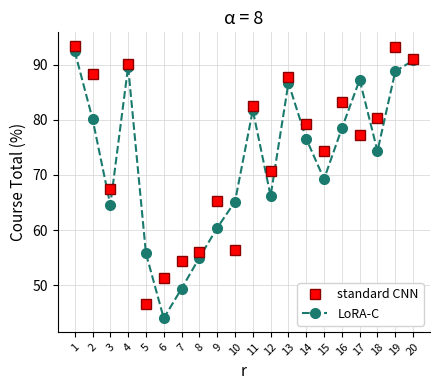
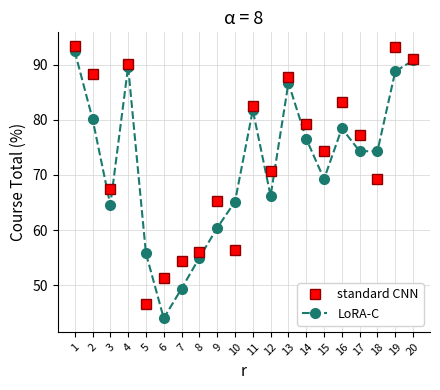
  {
    "LoRA-C": {
      "1": 92,
      "2": 80,
      "3": 65,
      "5": 56,
      "6": 44,
      "7": 49,
      "8": 55,
      "9": 60,
      "10": 65,
      "11": 82,
      "12": 66,
      "13": 87,
      "14": 77,
      "15": 69,
      "16": 78,
-     "17": 87,
+     "17": 74,
      "18": 74,
      "19": 89
    },
    "standard CNN": {
      "1": 93,
      "2": 88,
      "3": 67,
      "5": 47,
      "6": 51,
      "7": 54,
      "8": 56,
      "9": 65,
      "10": 56,
      "11": 83,
      "12": 71,
      "13": 88,
      "14": 79,
      "15": 74,
      "16": 83,
      "17": 77,
-     "18": 80,
+     "18": 69,
      "19": 93
    }
  }
